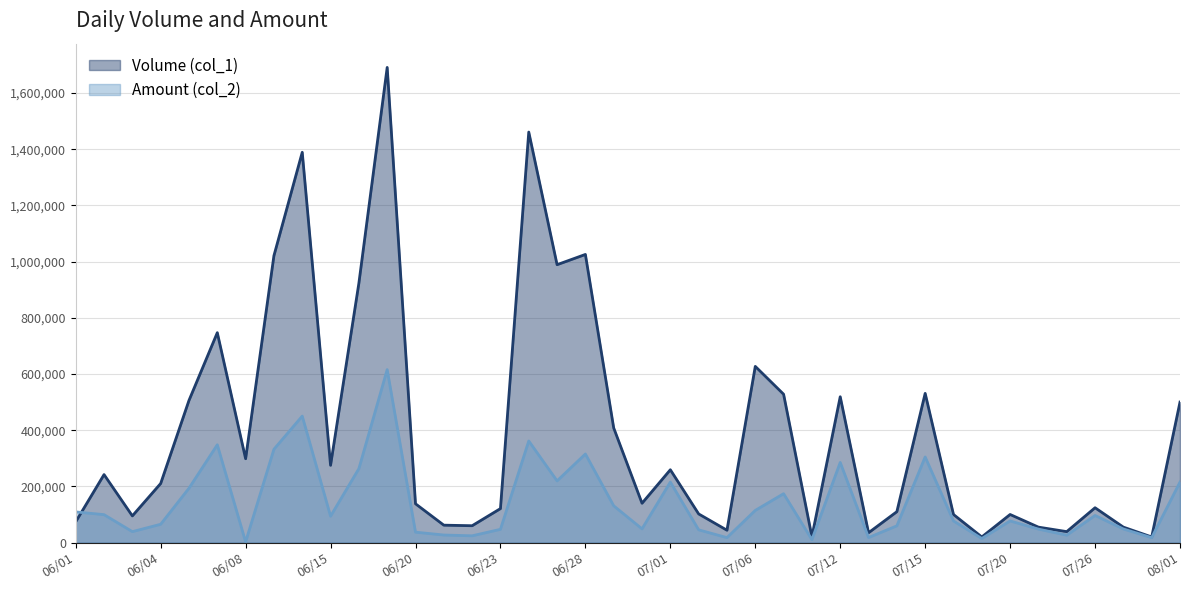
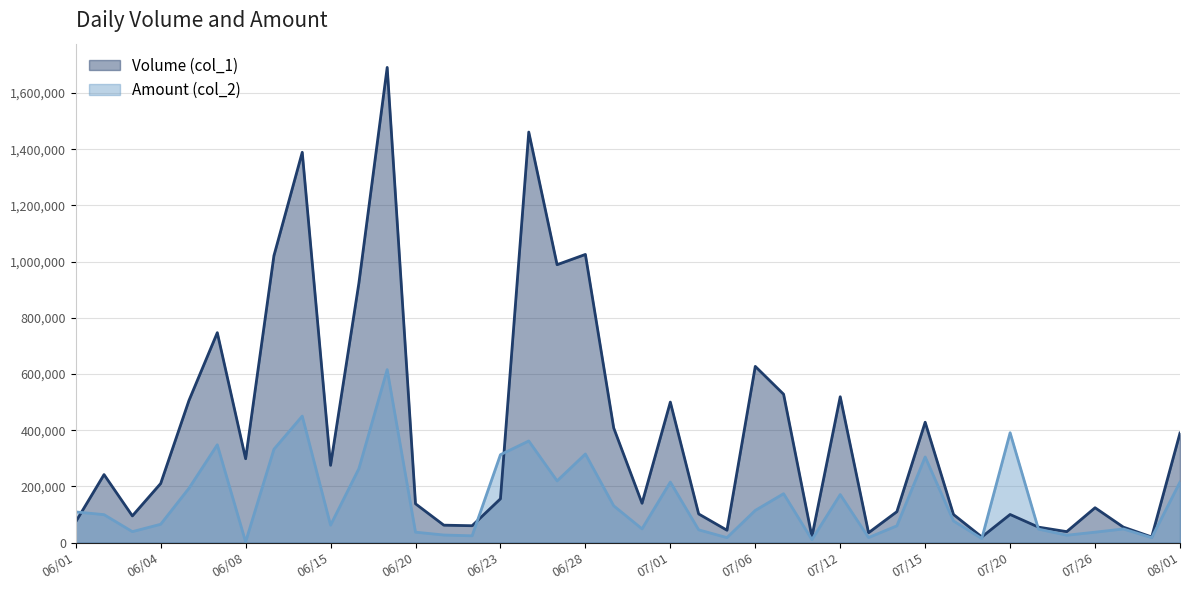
  {
    "Volume (col_1)": {
      "06/01": "70,000",
      "06/04": "210,000",
      "06/08": "300,000",
      "06/15": "280,000",
      "06/20": "140,000",
-     "06/23": "120,000",
+     "06/23": "160,000",
      "06/28": "1,030,000",
-     "07/01": "260,000",
+     "07/01": "500,000",
      "07/06": "630,000",
      "07/12": "520,000",
-     "07/15": "530,000",
+     "07/15": "430,000",
      "07/20": "100,000",
      "07/26": "120,000",
-     "08/01": "500,000"
+     "08/01": "390,000"
    },
    "Amount (col_2)": {
      "06/01": "110,000",
      "06/04": "70,000",
      "06/08": "0",
-     "06/15": "90,000",
+     "06/15": "60,000",
      "06/20": "40,000",
-     "06/23": "50,000",
+     "06/23": "310,000",
      "06/28": "320,000",
      "07/01": "220,000",
      "07/06": "110,000",
-     "07/12": "290,000",
+     "07/12": "170,000",
      "07/15": "300,000",
-     "07/20": "80,000",
-     "07/26": "100,000",
+     "07/20": "390,000",
+     "07/26": "40,000",
      "08/01": "220,000"
    }
  }
